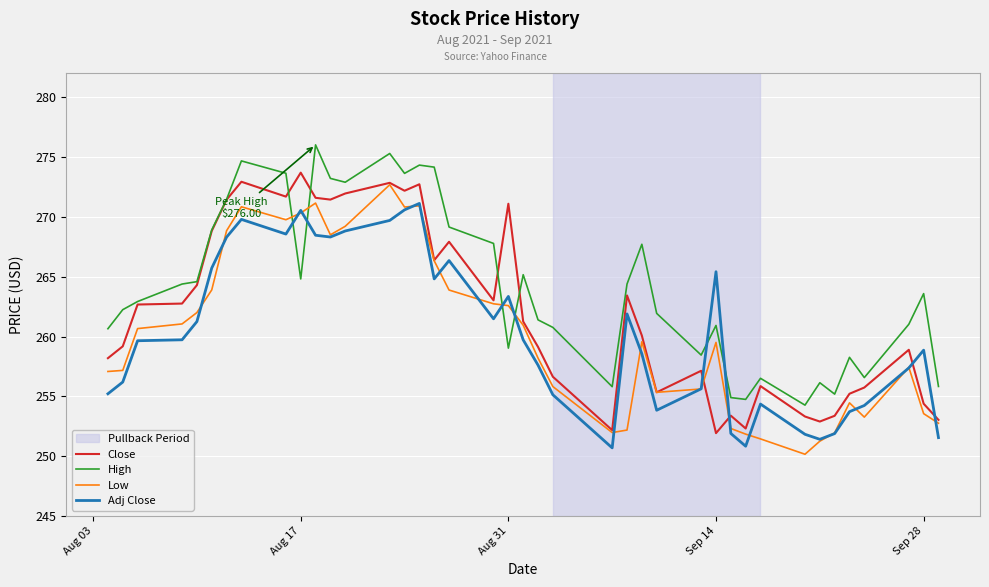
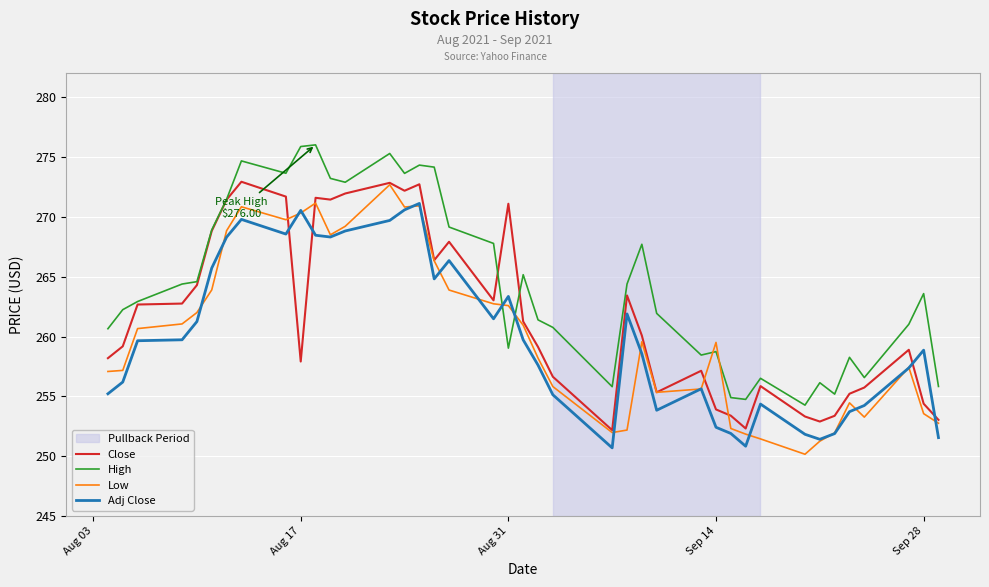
  {
    "Close": {
-     "Aug 17": 273.7,
+     "Aug 17": 257.9,
      "Aug 31": 271.1,
-     "Sep 14": 251.9,
+     "Sep 14": 253.9,
      "Sep 28": 254.4
    },
    "High": {
-     "Aug 17": 264.8,
+     "Aug 17": 275.9,
      "Aug 31": 259.0,
-     "Sep 14": 260.9,
+     "Sep 14": 258.7,
      "Sep 28": 263.6
    },
    "Low": {
      "Aug 31": 262.6,
      "Sep 14": 259.5,
      "Sep 28": 253.6
    },
    "Adj Close": {
      "Aug 31": 263.3,
-     "Sep 14": 265.4,
+     "Sep 14": 252.4,
      "Sep 28": 258.9
    }
  }
